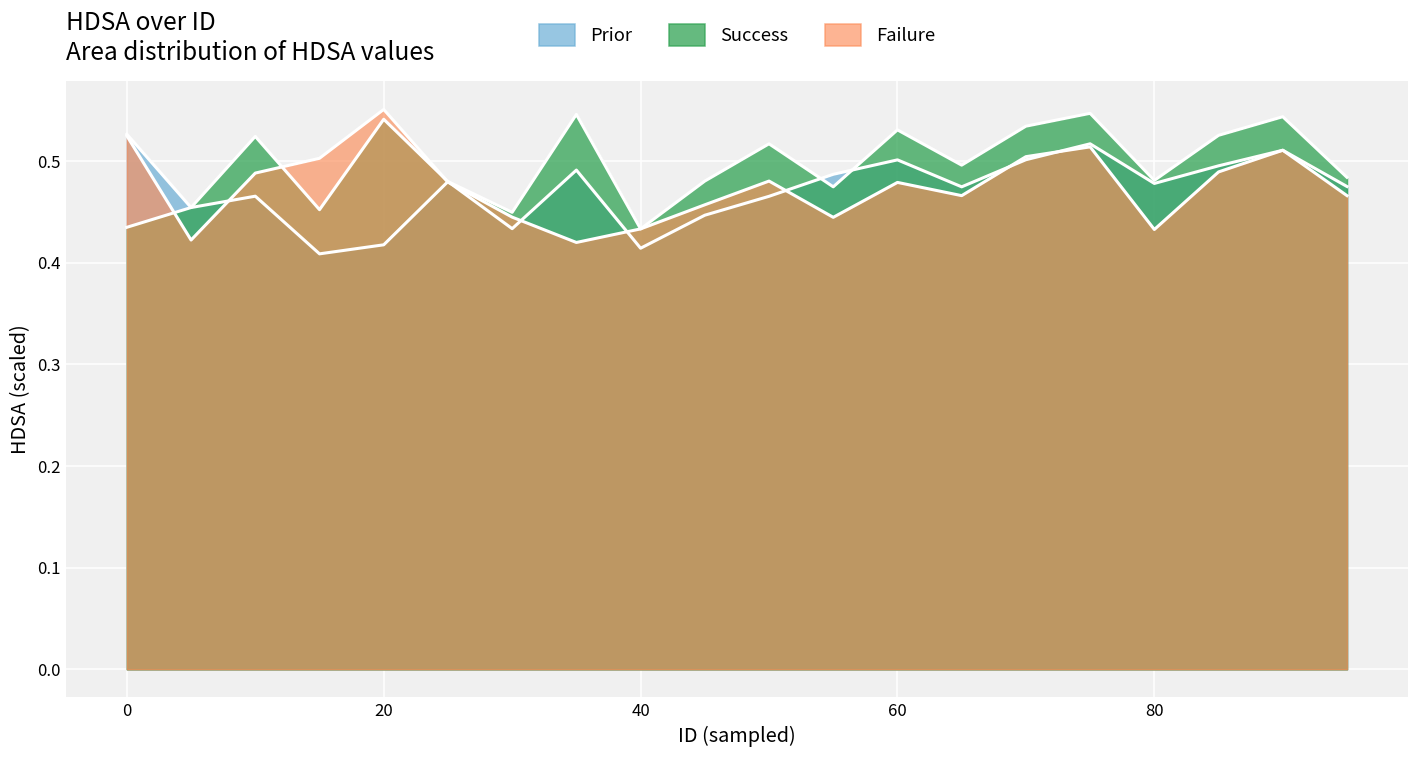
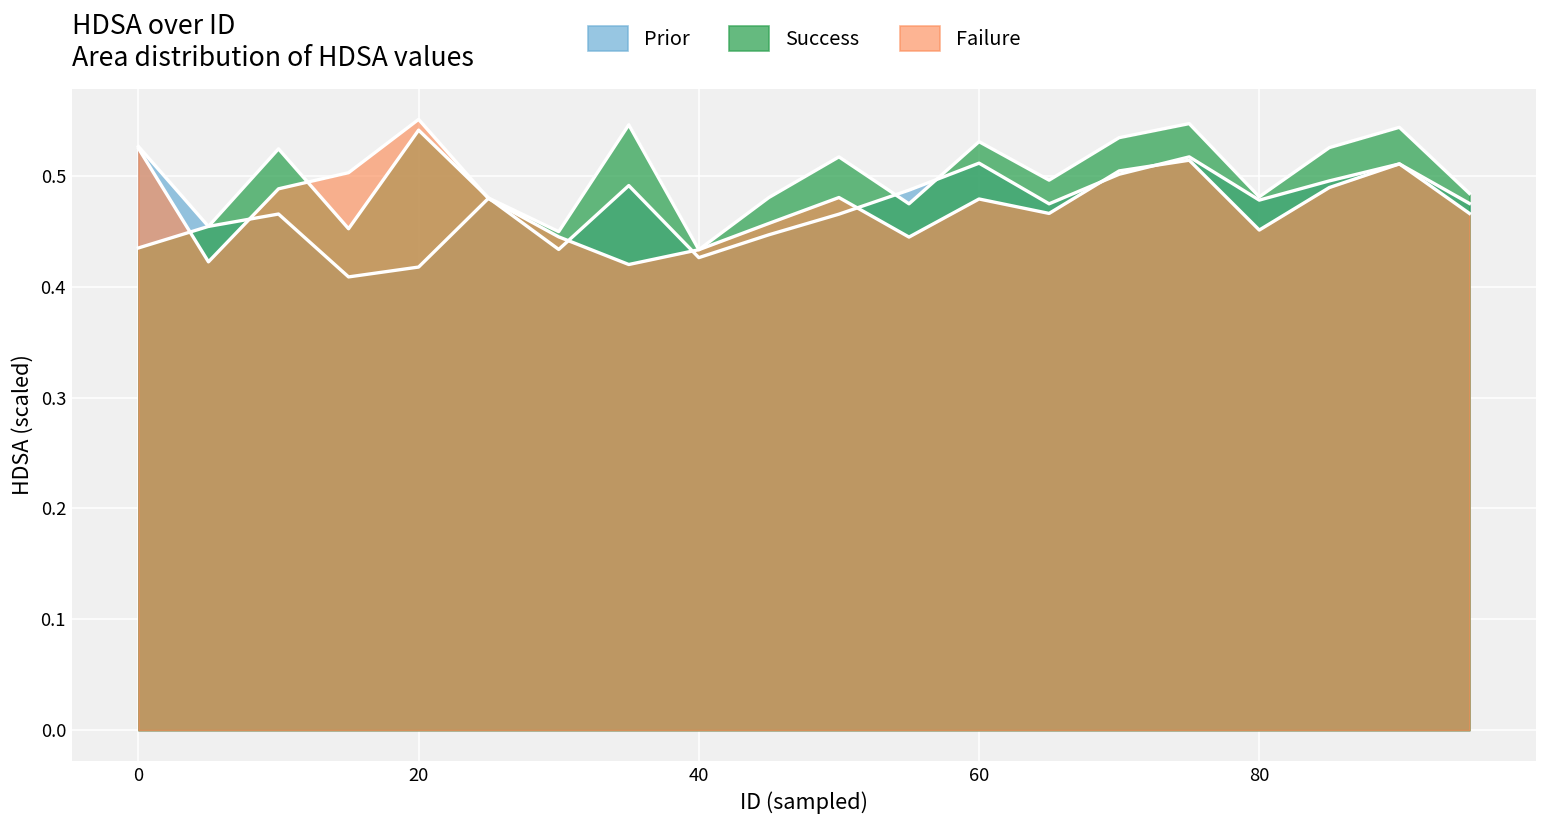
  {
    "Prior": {
      "20": 0.42,
-     "40": 0.41,
-     "60": 0.50,
+     "40": 0.43,
+     "60": 0.51,
      "80": 0.48
    },
    "Success": {
      "0": 0.43,
      "20": 0.54,
      "60": 0.53,
      "80": 0.48
    },
    "Failure": {
      "20": 0.55,
      "60": 0.48,
-     "80": 0.43
+     "80": 0.45
    }
  }
